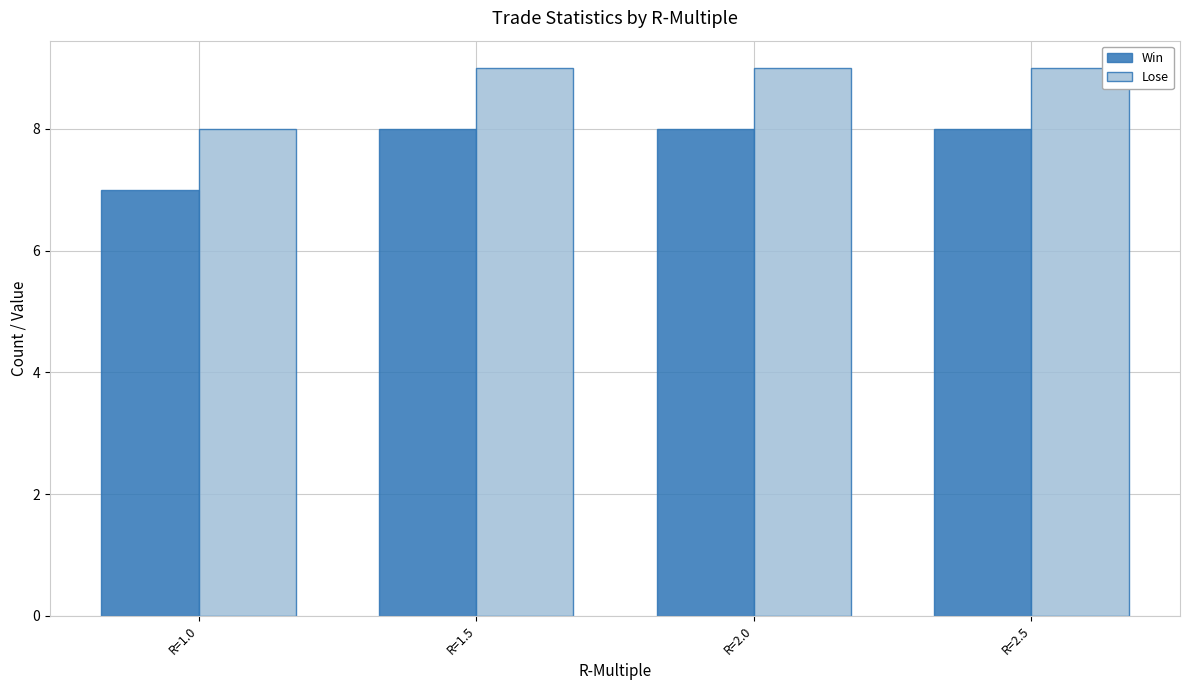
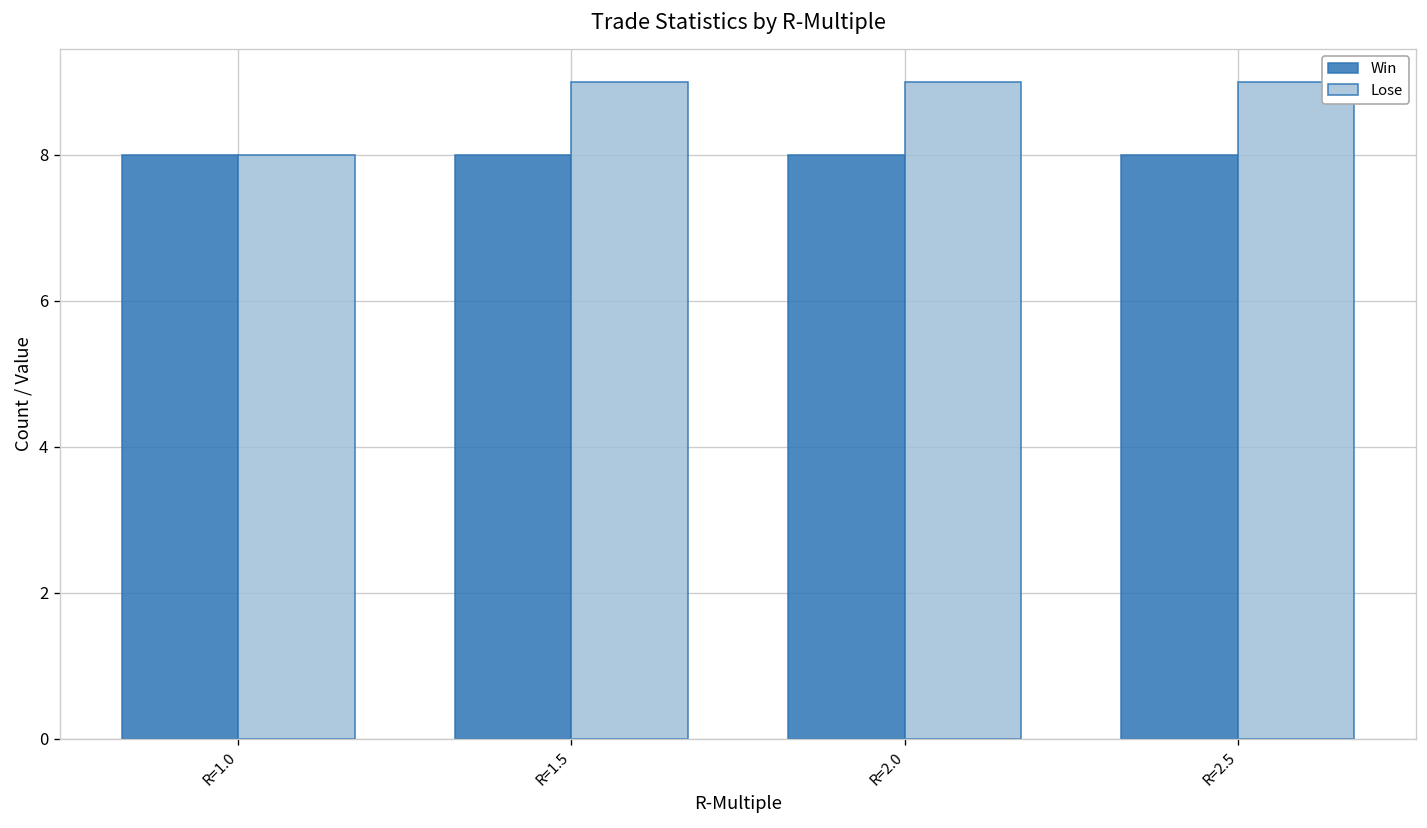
  {
    "Win": {
-     "R=1.0": 7,
+     "R=1.0": 8,
      "R=1.5": 8,
      "R=2.0": 8,
      "R=2.5": 8
    },
    "Lose": {
      "R=1.0": 8,
      "R=1.5": 9,
      "R=2.0": 9,
      "R=2.5": 9
    }
  }
